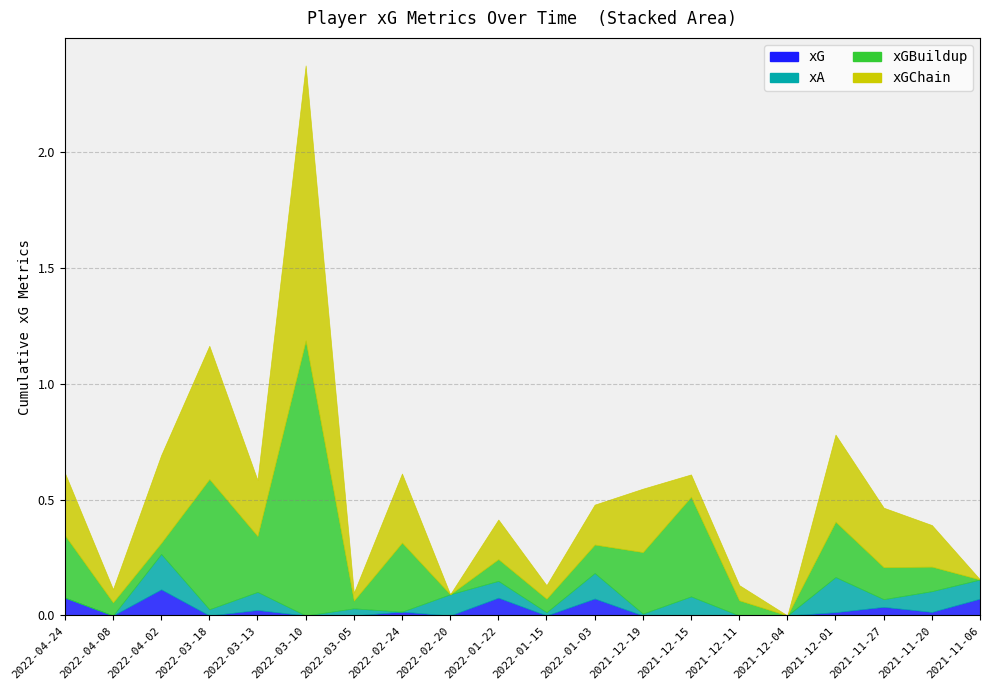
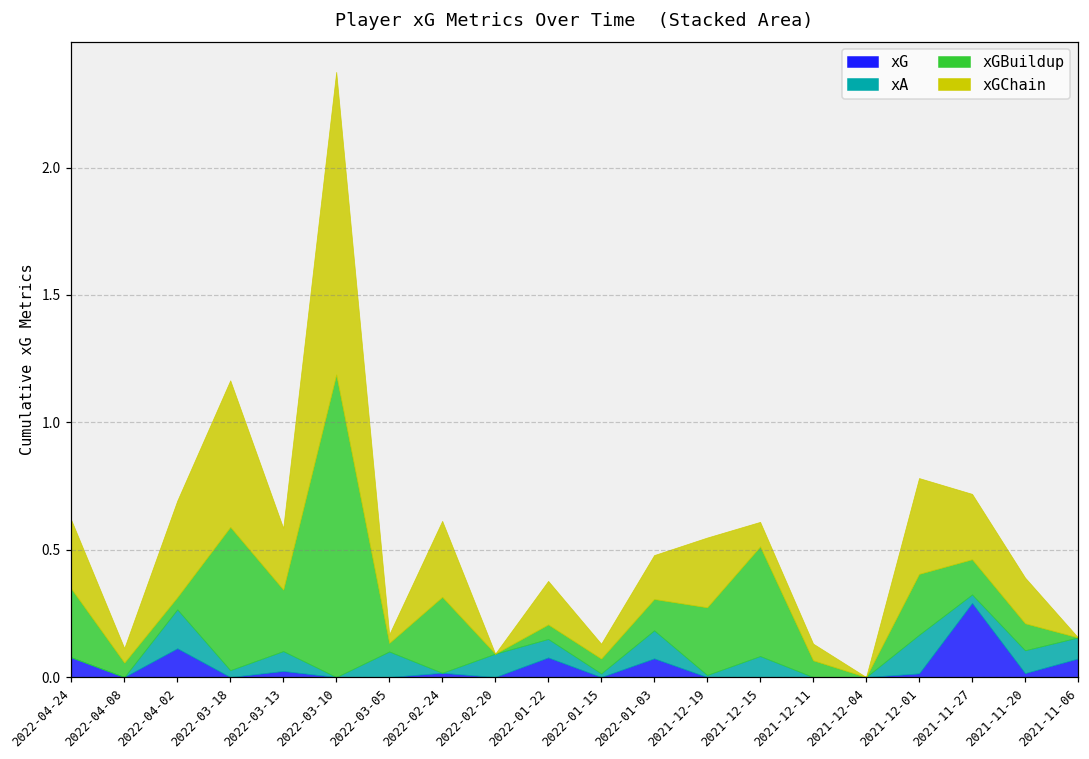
  {
    "xG": {
      "2022-04-02": 0.11,
      "2022-03-18": 0.00,
      "2022-03-13": 0.02,
      "2022-03-05": 0.00,
      "2022-02-20": 0.00,
      "2022-01-22": 0.08,
      "2022-01-15": 0.00,
      "2022-01-03": 0.07,
      "2021-12-15": 0.00,
      "2021-12-01": 0.01,
-     "2021-11-27": 0.04,
+     "2021-11-27": 0.29,
      "2021-11-20": 0.02,
      "2021-11-06": 0.07
    },
    "xA": {
      "2022-04-02": 0.15,
      "2022-03-18": 0.03,
      "2022-03-13": 0.08,
-     "2022-03-05": 0.03,
+     "2022-03-05": 0.10,
      "2022-01-22": 0.07,
      "2022-01-15": 0.01,
      "2022-01-03": 0.11,
      "2021-12-15": 0.08,
      "2021-12-01": 0.15,
      "2021-11-27": 0.03,
      "2021-11-20": 0.09
    },
    "xGBuildup": {
      "2022-04-24": 0.27,
      "2022-04-08": 0.06,
      "2022-04-02": 0.05,
      "2022-03-18": 0.56,
      "2022-03-13": 0.24,
      "2022-03-10": 1.19,
      "2022-03-05": 0.03,
      "2022-02-24": 0.30,
-     "2022-01-22": 0.09,
+     "2022-01-22": 0.06,
      "2022-01-15": 0.06,
      "2022-01-03": 0.12,
      "2021-12-19": 0.27,
      "2021-12-15": 0.43,
      "2021-12-11": 0.07,
      "2021-12-01": 0.24,
      "2021-11-27": 0.14,
      "2021-11-20": 0.11
    },
    "xGChain": {
      "2022-04-24": 0.27,
      "2022-04-08": 0.06,
      "2022-04-02": 0.38,
      "2022-03-18": 0.58,
      "2022-03-13": 0.24,
      "2022-03-10": 1.19,
      "2022-03-05": 0.03,
      "2022-02-24": 0.30,
      "2022-01-22": 0.17,
      "2022-01-15": 0.06,
      "2022-01-03": 0.17,
      "2021-12-19": 0.27,
      "2021-12-15": 0.10,
      "2021-12-11": 0.07,
      "2021-12-01": 0.38,
      "2021-11-27": 0.26,
      "2021-11-20": 0.18
    }
  }
